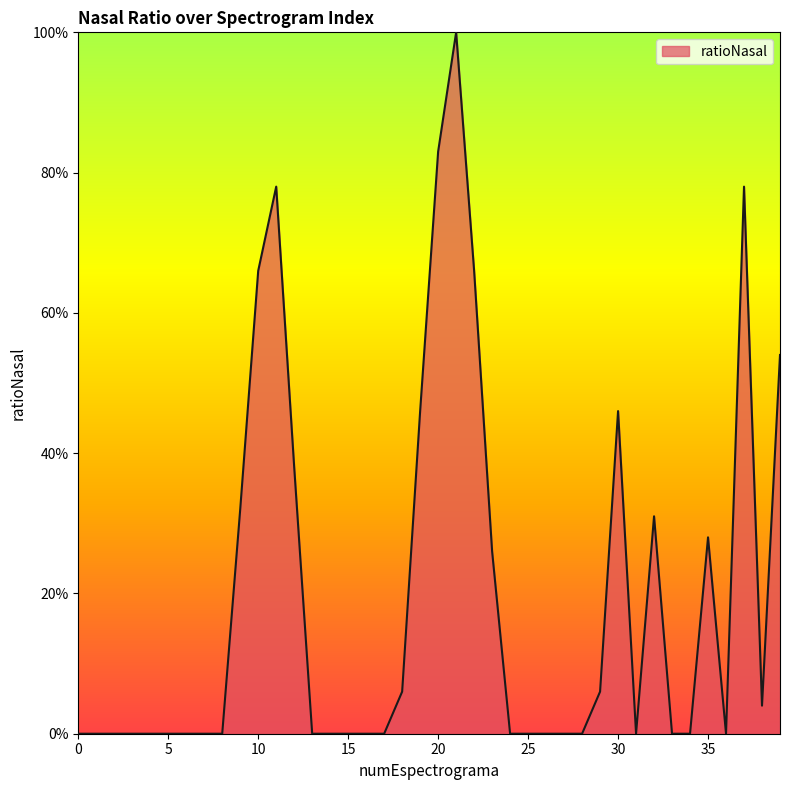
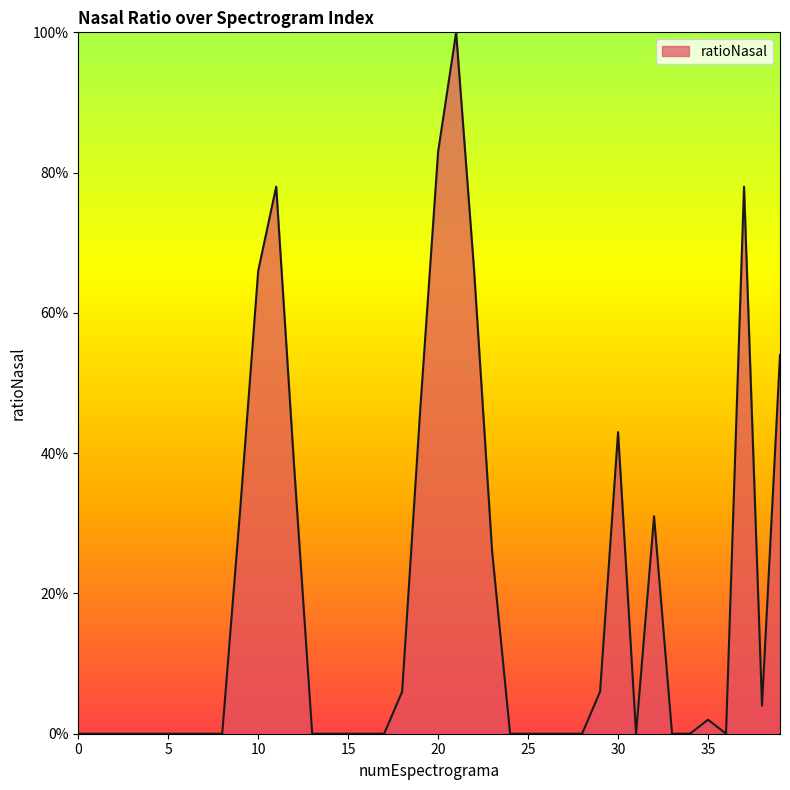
  {
    "0": "0%",
    "5": "0%",
    "10": "66%",
    "15": "0%",
    "20": "83%",
    "25": "0%",
-   "30": "46%",
-   "35": "28%"
+   "30": "43%",
+   "35": "2%"
  }
